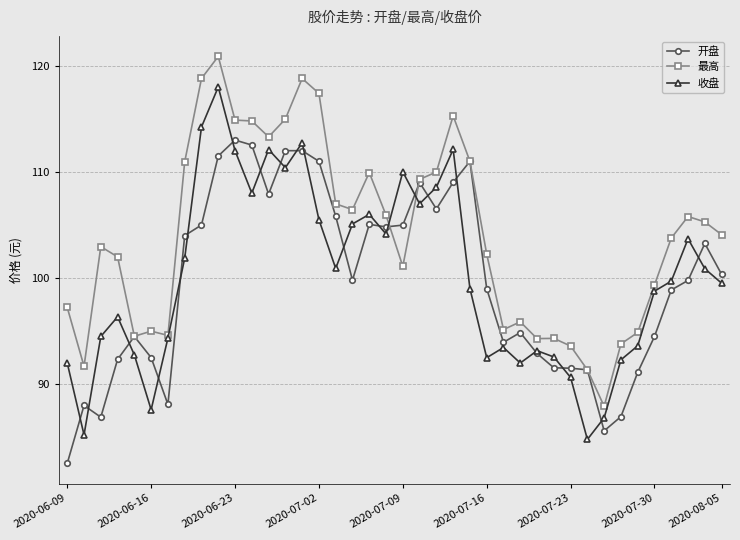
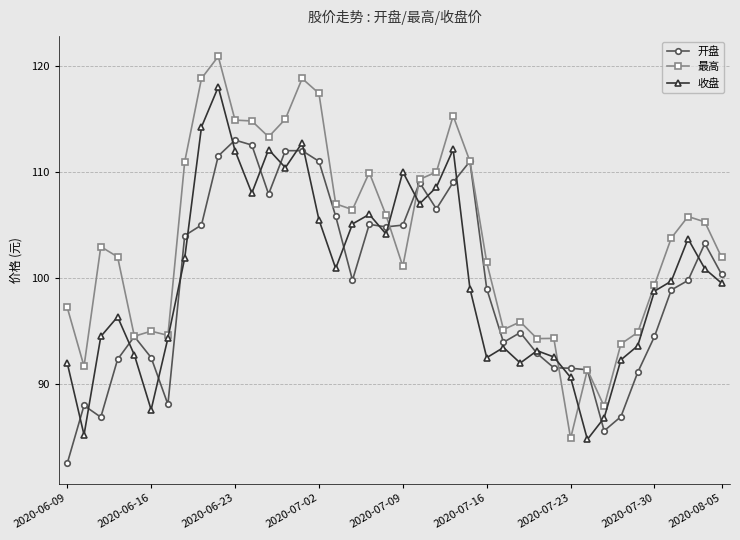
  {
    "最高": {
      "2020-06-09": 97.2,
      "2020-06-16": 95.0,
      "2020-06-23": 114.9,
      "2020-07-02": 117.4,
      "2020-07-09": 101.1,
-     "2020-07-16": 102.3,
-     "2020-07-23": 93.6,
+     "2020-07-16": 101.5,
+     "2020-07-23": 84.9,
      "2020-07-30": 99.4,
-     "2020-08-05": 104.1
+     "2020-08-05": 102.0
    }
  }
